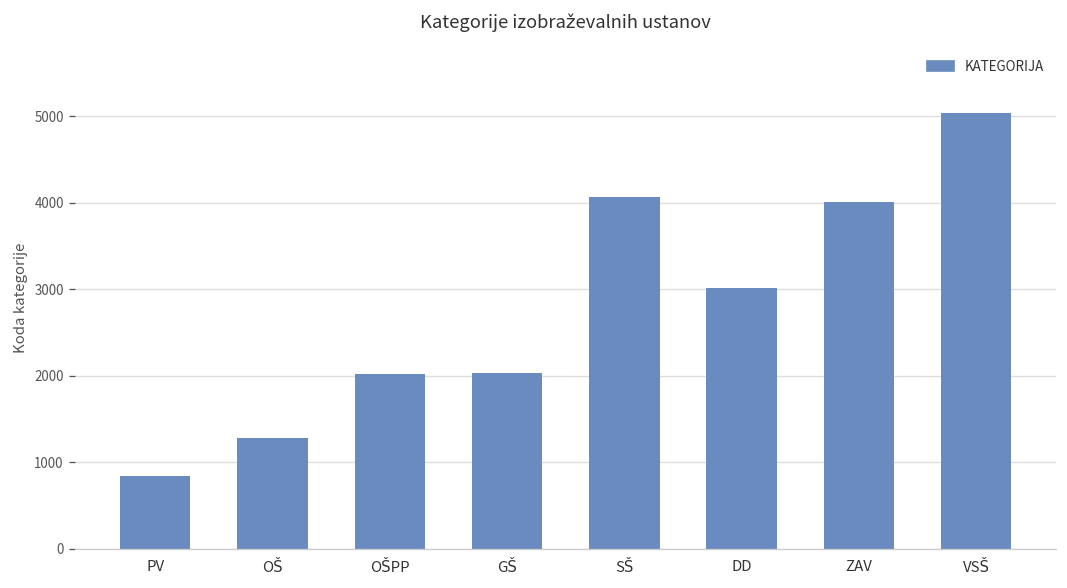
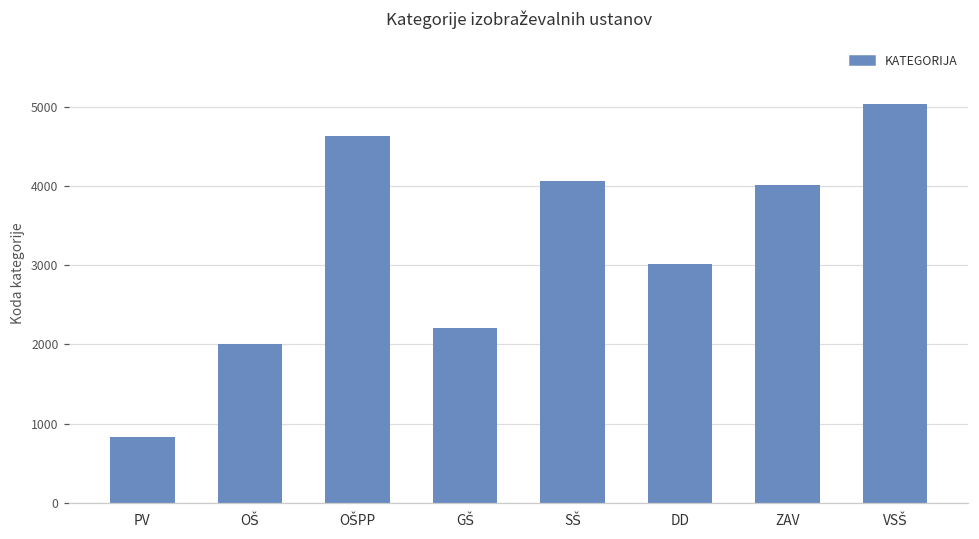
  {
    "PV": 800,
-   "OŠ": 1300,
-   "OŠPP": 2000,
-   "GŠ": 2000,
+   "OŠ": 2000,
+   "OŠPP": 4600,
+   "GŠ": 2200,
    "SŠ": 4100,
    "DD": 3000,
    "ZAV": 4000,
    "VSŠ": 5000
  }
